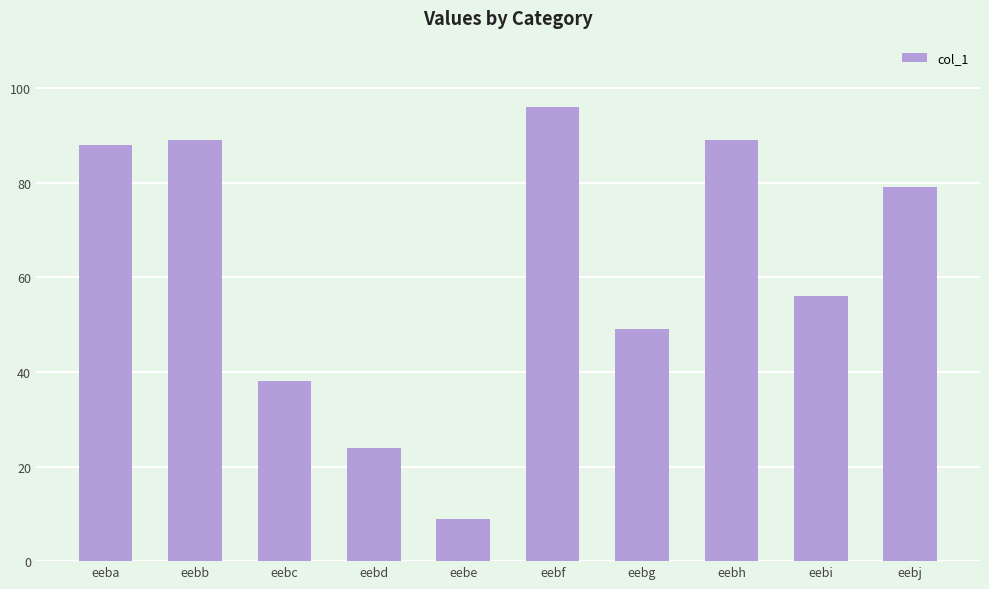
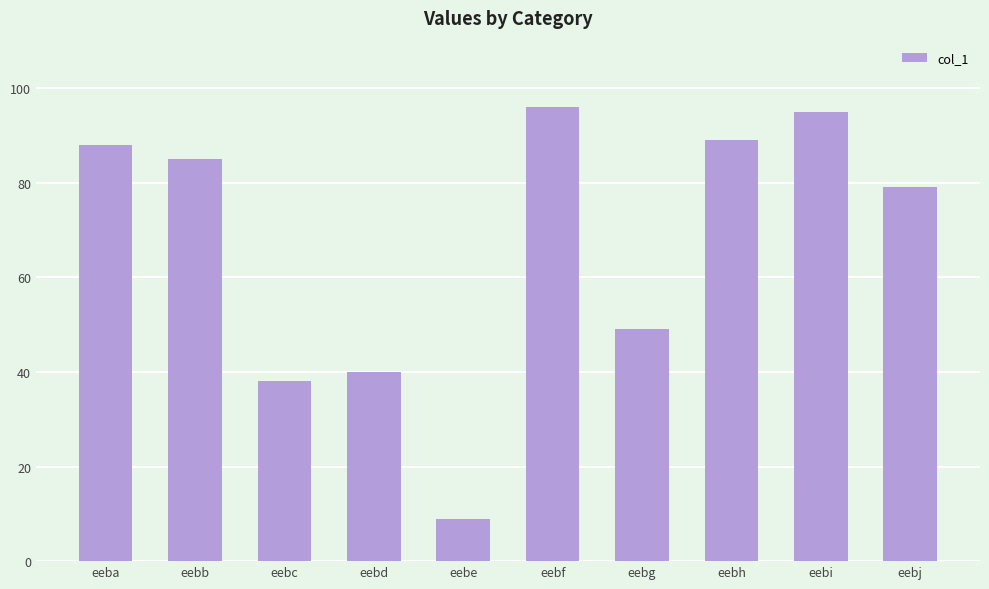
  {
    "eeba": 88,
-   "eebb": 89,
+   "eebb": 85,
    "eebc": 38,
-   "eebd": 24,
+   "eebd": 40,
    "eebe": 9,
    "eebf": 96,
    "eebg": 49,
    "eebh": 89,
-   "eebi": 56,
+   "eebi": 95,
    "eebj": 79
  }
